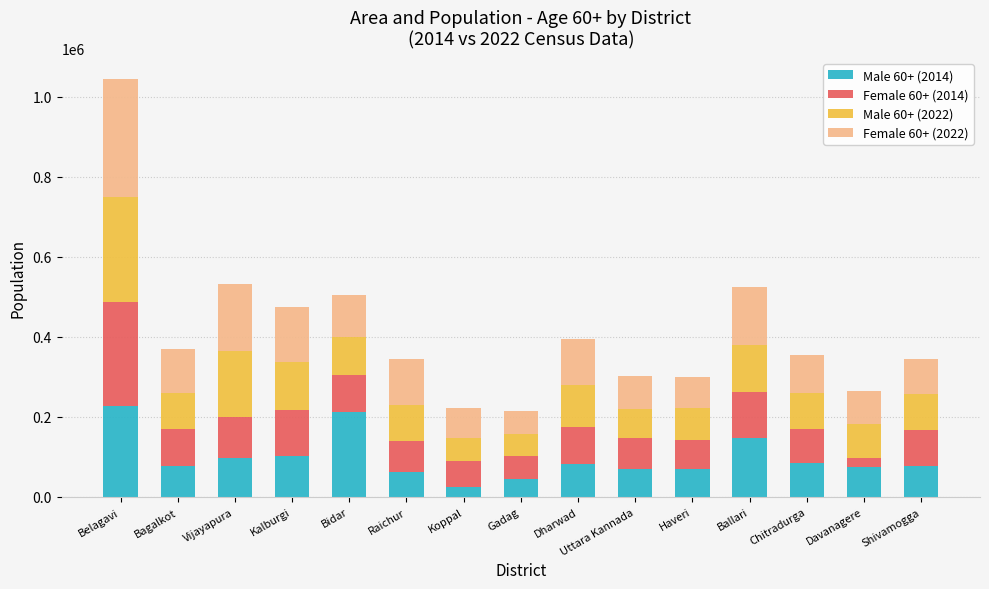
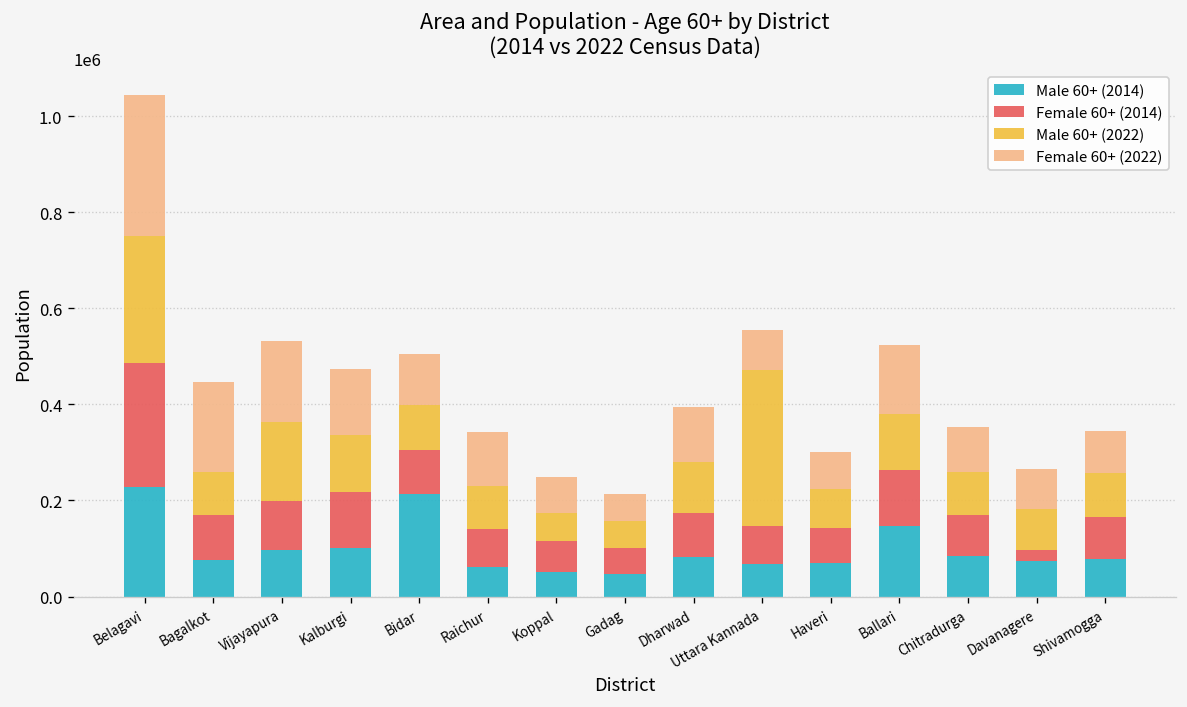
  {
    "Male 60+ (2014)": {
      "Belagavi": 230000,
      "Bagalkot": 80000,
      "Vijayapura": 100000,
      "Kalburgi": 100000,
      "Bidar": 210000,
      "Raichur": 60000,
-     "Koppal": 20000,
+     "Koppal": 50000,
      "Gadag": 50000,
      "Dharwad": 80000,
      "Uttara Kannada": 70000,
      "Haveri": 70000,
      "Ballari": 150000,
      "Chitradurga": 80000,
      "Davanagere": 70000,
      "Shivamogga": 80000
    },
    "Female 60+ (2014)": {
      "Belagavi": 260000,
      "Bagalkot": 90000,
      "Vijayapura": 100000,
      "Kalburgi": 120000,
      "Bidar": 90000,
      "Raichur": 80000,
      "Koppal": 60000,
      "Gadag": 60000,
      "Dharwad": 90000,
      "Uttara Kannada": 80000,
      "Haveri": 70000,
      "Ballari": 120000,
      "Chitradurga": 90000,
      "Davanagere": 20000,
      "Shivamogga": 90000
    },
    "Male 60+ (2022)": {
      "Belagavi": 260000,
      "Bagalkot": 90000,
      "Vijayapura": 160000,
      "Kalburgi": 120000,
      "Bidar": 90000,
      "Raichur": 90000,
      "Koppal": 60000,
      "Gadag": 60000,
      "Dharwad": 110000,
-     "Uttara Kannada": 70000,
+     "Uttara Kannada": 330000,
      "Haveri": 80000,
      "Ballari": 120000,
      "Chitradurga": 90000,
      "Davanagere": 90000,
      "Shivamogga": 90000
    },
    "Female 60+ (2022)": {
      "Belagavi": 290000,
-     "Bagalkot": 110000,
+     "Bagalkot": 190000,
      "Vijayapura": 170000,
      "Kalburgi": 140000,
      "Bidar": 110000,
      "Raichur": 110000,
      "Koppal": 80000,
      "Gadag": 60000,
      "Dharwad": 110000,
      "Uttara Kannada": 80000,
      "Haveri": 80000,
      "Ballari": 140000,
      "Chitradurga": 90000,
      "Davanagere": 80000,
      "Shivamogga": 90000
    }
  }
